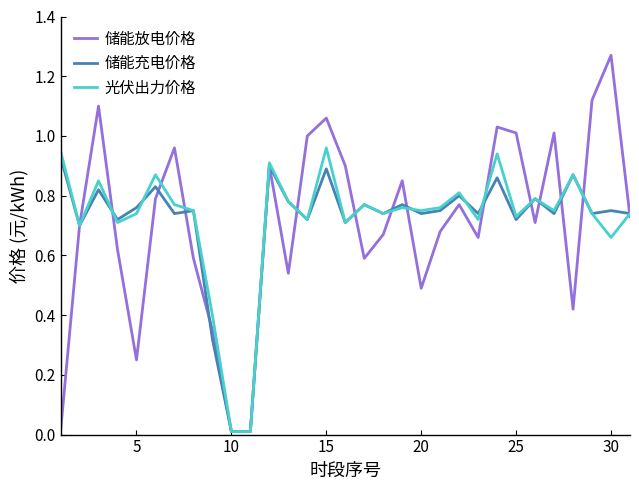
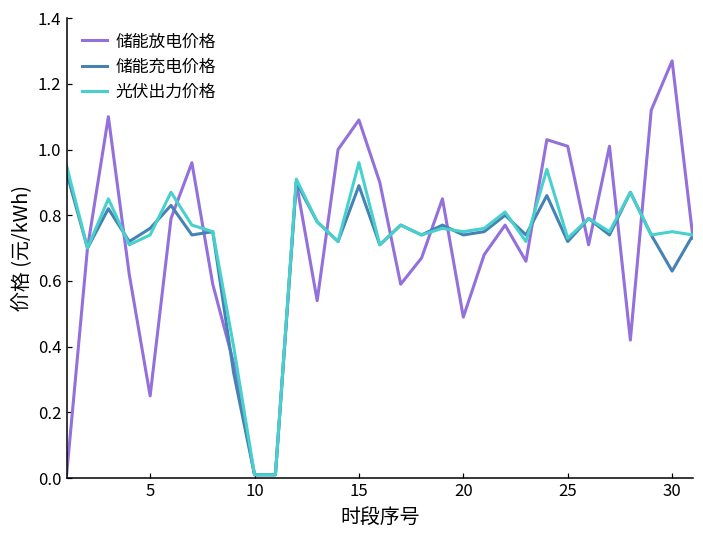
  {
    "储能放电价格": {
      "5": 0.25,
-     "15": 1.06,
+     "15": 1.09,
      "20": 0.49,
      "25": 1.01,
      "30": 1.27
    },
    "储能充电价格": {
      "5": 0.76,
      "15": 0.89,
      "20": 0.74,
      "25": 0.72,
-     "30": 0.75
+     "30": 0.63
    },
    "光伏出力价格": {
      "5": 0.74,
      "15": 0.96,
      "20": 0.75,
      "25": 0.73,
-     "30": 0.66
+     "30": 0.75
    }
  }
